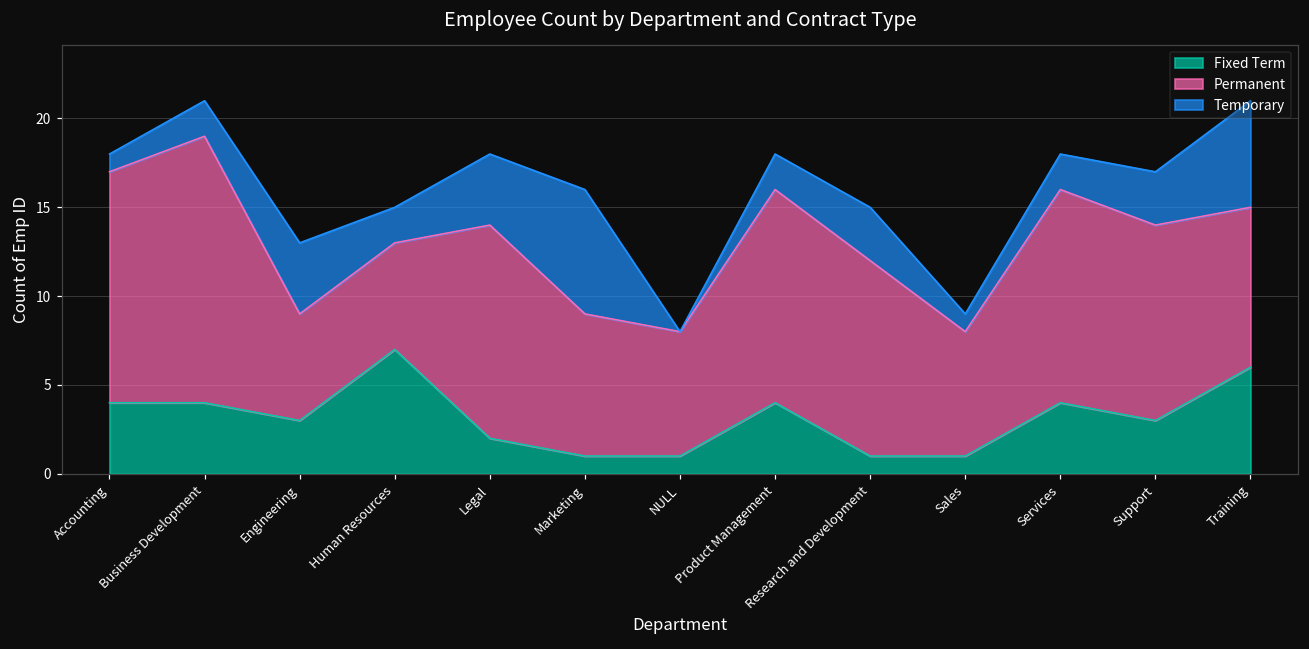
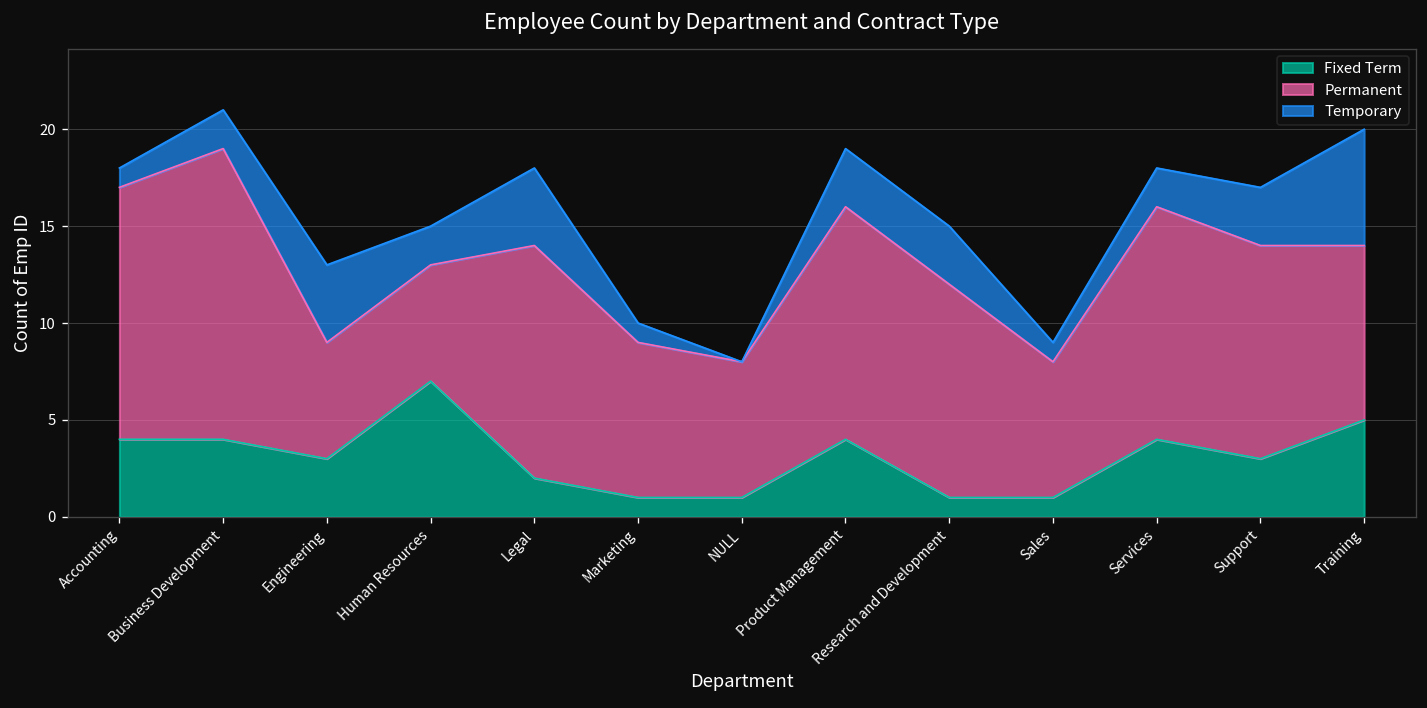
  {
    "Fixed Term": {
      "Accounting": 4,
      "Business Development": 4,
      "Engineering": 3,
      "Human Resources": 7,
      "Legal": 2,
      "Marketing": 1,
      "NULL": 1,
      "Product Management": 4,
      "Research and Development": 1,
      "Sales": 1,
      "Services": 4,
      "Support": 3,
-     "Training": 6
+     "Training": 5
    },
    "Permanent": {
      "Accounting": 13,
      "Business Development": 15,
      "Engineering": 6,
      "Human Resources": 6,
      "Legal": 12,
      "Marketing": 8,
      "Product Management": 12,
      "Research and Development": 11,
      "Sales": 7,
      "Services": 12,
      "Support": 11,
      "Training": 9
    },
    "Temporary": {
      "Accounting": 1,
      "Business Development": 2,
      "Engineering": 4,
      "Human Resources": 2,
      "Legal": 4,
-     "Marketing": 7,
-     "Product Management": 2,
+     "Marketing": 1,
+     "Product Management": 3,
      "Research and Development": 3,
      "Sales": 1,
      "Services": 2,
      "Support": 3
    }
  }
